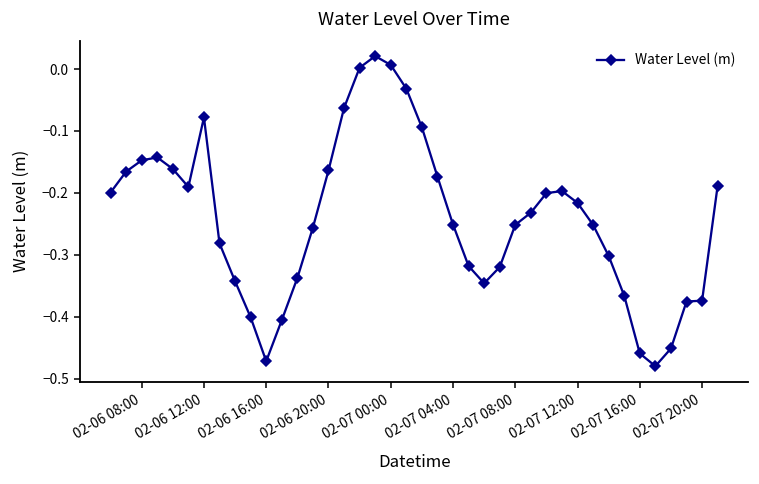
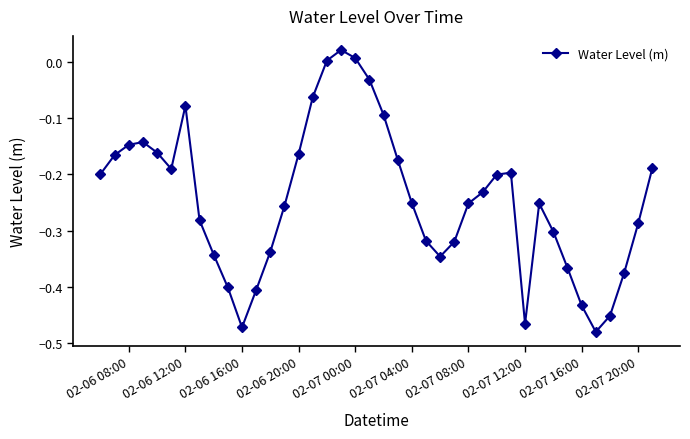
  {
    "02-06 08:00": -0.15,
    "02-06 12:00": -0.08,
    "02-06 16:00": -0.47,
    "02-06 20:00": -0.16,
    "02-07 00:00": 0.01,
    "02-07 04:00": -0.25,
    "02-07 08:00": -0.25,
-   "02-07 12:00": -0.22,
-   "02-07 16:00": -0.46,
-   "02-07 20:00": -0.37
+   "02-07 12:00": -0.47,
+   "02-07 16:00": -0.43,
+   "02-07 20:00": -0.29
  }
